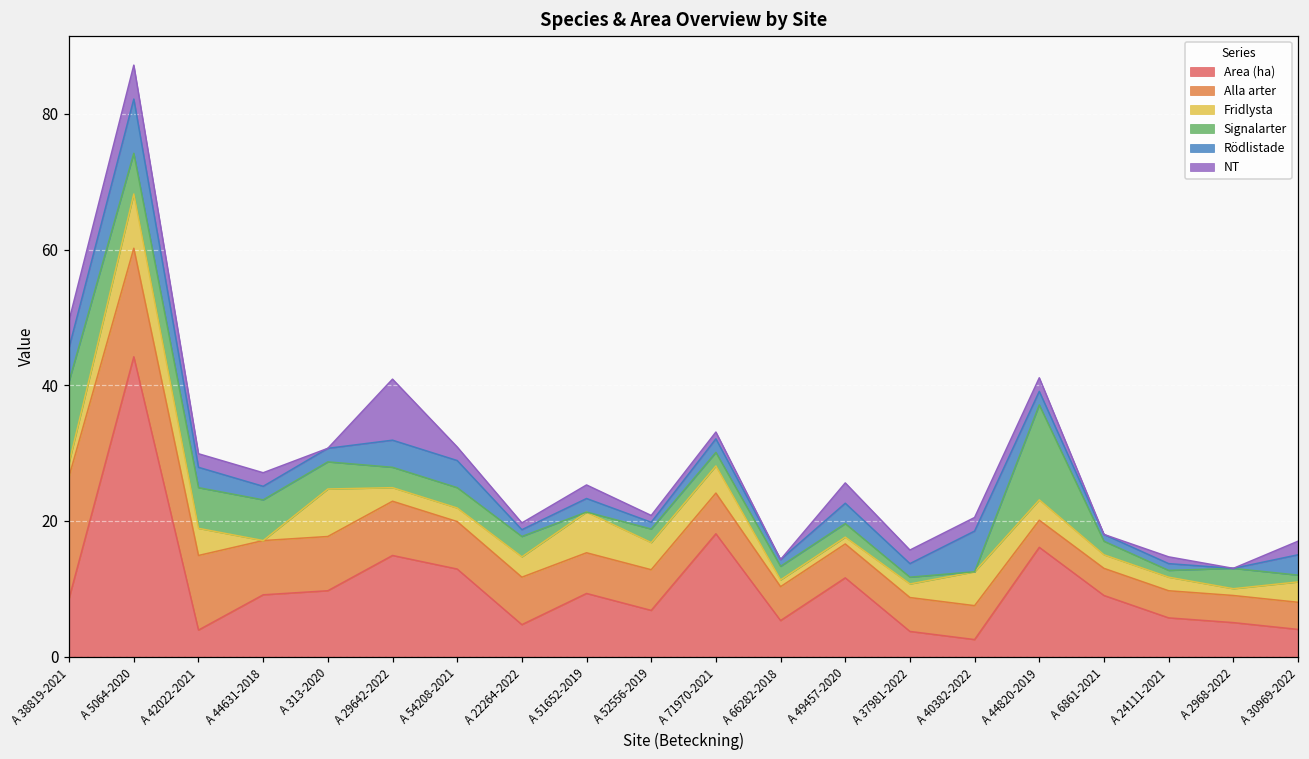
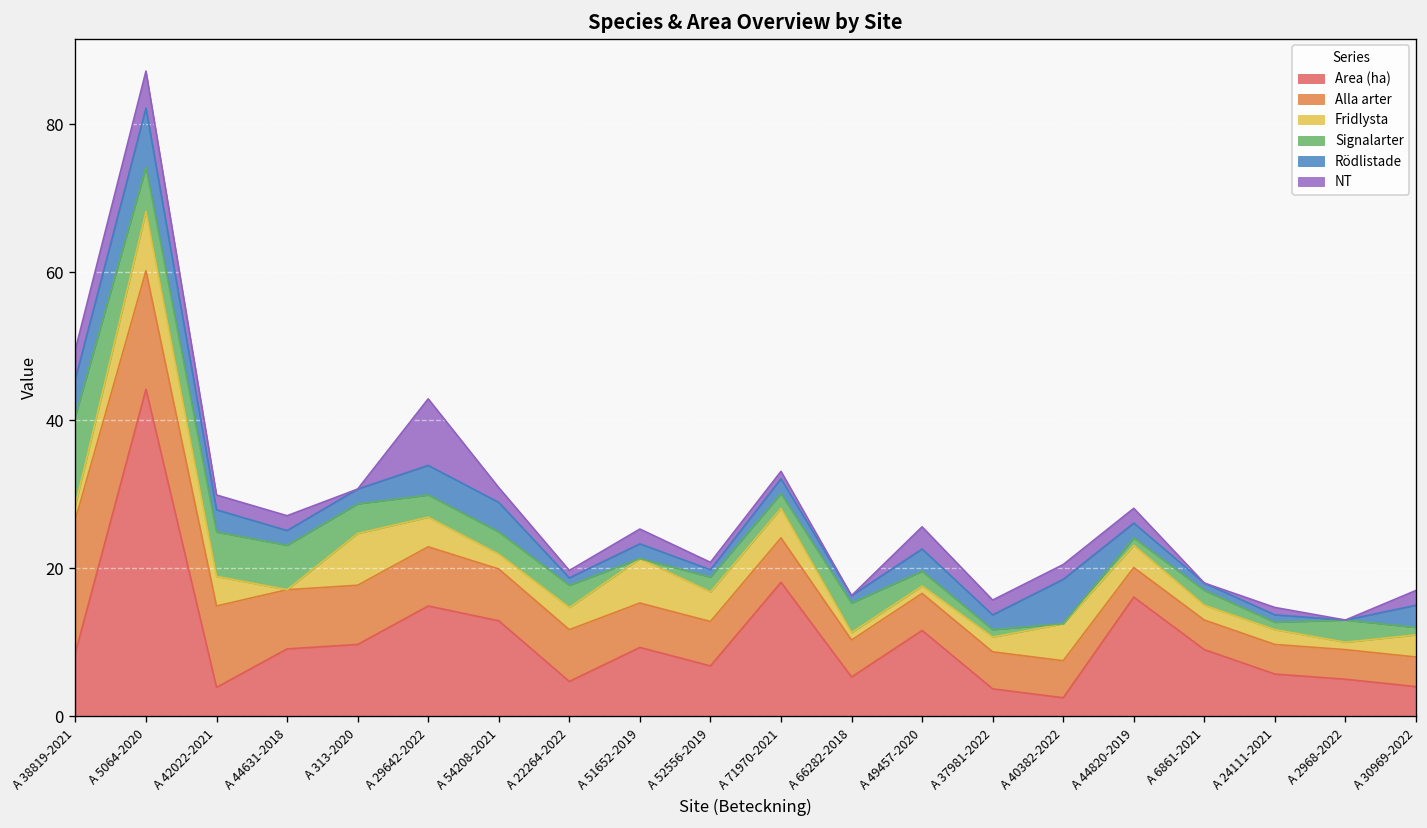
  {
    "Fridlysta": {
      "A 38819-2021": 2,
      "A 5064-2020": 8,
      "A 42022-2021": 4,
      "A 313-2020": 7,
-     "A 29642-2022": 2,
+     "A 29642-2022": 4,
      "A 54208-2021": 2,
      "A 22264-2022": 3,
      "A 52556-2019": 4,
      "A 71970-2021": 4,
      "A 66282-2018": 1,
      "A 49457-2020": 1,
      "A 37981-2022": 2,
      "A 44820-2019": 3,
      "A 6861-2021": 2,
      "A 24111-2021": 2,
      "A 2968-2022": 1,
      "A 30969-2022": 3
    },
    "Signalarter": {
      "A 38819-2021": 12,
      "A 5064-2020": 6,
      "A 42022-2021": 6,
      "A 44631-2018": 6,
      "A 313-2020": 4,
      "A 29642-2022": 3,
      "A 54208-2021": 3,
      "A 22264-2022": 3,
      "A 52556-2019": 2,
      "A 71970-2021": 2,
-     "A 66282-2018": 2,
+     "A 66282-2018": 4,
      "A 49457-2020": 2,
      "A 37981-2022": 1,
-     "A 44820-2019": 14,
+     "A 44820-2019": 1,
      "A 6861-2021": 2,
      "A 24111-2021": 1,
      "A 30969-2022": 1
    },
    "Rödlistade": {
      "A 38819-2021": 5,
      "A 5064-2020": 8,
      "A 42022-2021": 3,
      "A 44631-2018": 2,
      "A 29642-2022": 4,
      "A 54208-2021": 4,
      "A 22264-2022": 1,
      "A 51652-2019": 2,
      "A 52556-2019": 1,
      "A 71970-2021": 2,
      "A 49457-2020": 3,
      "A 37981-2022": 2,
      "A 40382-2022": 6,
      "A 44820-2019": 2,
      "A 24111-2021": 1,
      "A 30969-2022": 3
    },
    "NT": {
      "A 38819-2021": 4,
      "A 5064-2020": 5,
      "A 42022-2021": 2,
      "A 44631-2018": 2,
      "A 29642-2022": 9,
      "A 54208-2021": 2,
      "A 22264-2022": 1,
      "A 51652-2019": 2,
      "A 52556-2019": 1,
      "A 71970-2021": 1,
      "A 49457-2020": 3,
      "A 37981-2022": 2,
      "A 40382-2022": 2,
      "A 44820-2019": 2,
      "A 24111-2021": 1,
      "A 30969-2022": 2
    }
  }
